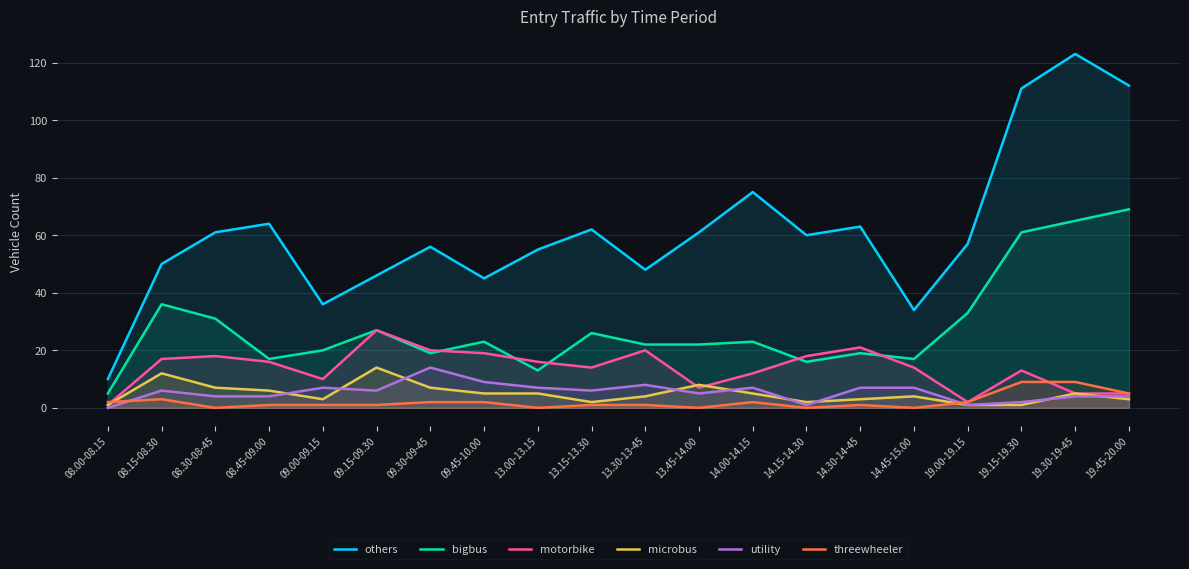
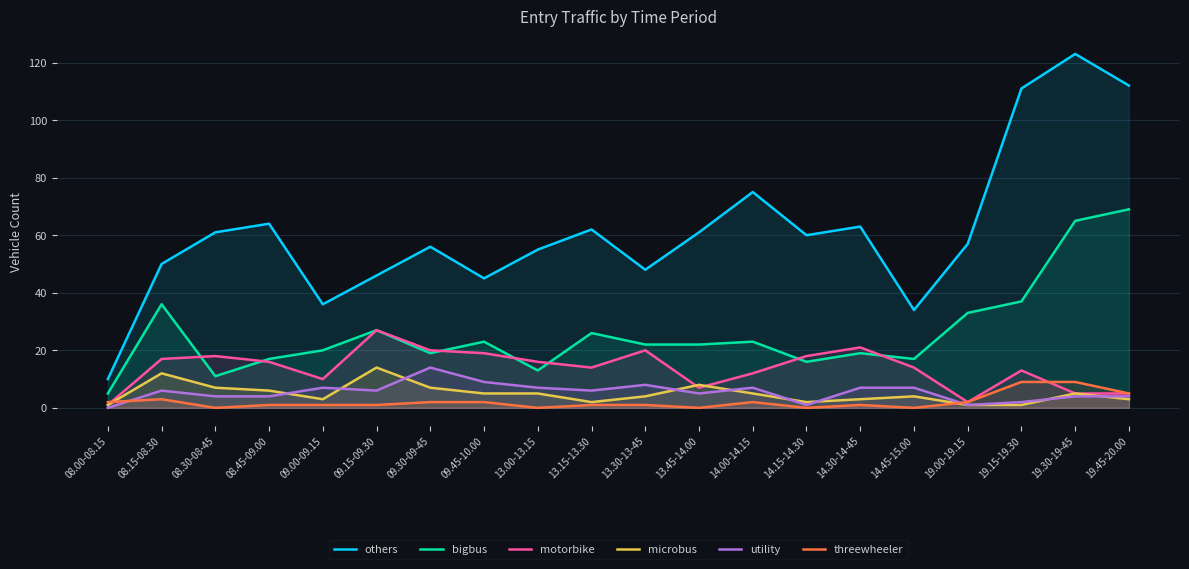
  {
    "others": {
      "08.00-08.15": 10,
      "08.15-08.30": 50,
      "08.30-08-45": 61,
      "08.45-09.00": 64,
      "09.00-09.15": 36,
      "09.15-09.30": 46,
      "09.30-09-45": 56,
      "09.45-10.00": 45,
      "13.00-13.15": 55,
      "13.15-13.30": 62,
      "13.30-13-45": 48,
      "13.45-14.00": 61,
      "14.00-14.15": 75,
      "14.15-14.30": 60,
      "14.30-14-45": 63,
      "14.45-15.00": 34,
      "19.00-19.15": 57,
      "19.15-19.30": 111,
      "19.30-19-45": 123,
      "19.45-20.00": 112
    },
    "bigbus": {
      "08.00-08.15": 5,
      "08.15-08.30": 36,
-     "08.30-08-45": 31,
+     "08.30-08-45": 11,
      "08.45-09.00": 17,
      "09.00-09.15": 20,
      "09.30-09-45": 19,
      "09.45-10.00": 23,
      "13.00-13.15": 13,
      "13.15-13.30": 26,
      "13.30-13-45": 22,
      "13.45-14.00": 22,
      "14.00-14.15": 23,
      "14.15-14.30": 16,
      "14.30-14-45": 19,
      "14.45-15.00": 17,
      "19.00-19.15": 33,
-     "19.15-19.30": 61,
+     "19.15-19.30": 37,
      "19.30-19-45": 65,
      "19.45-20.00": 69
    },
    "motorbike": {
      "08.15-08.30": 17,
      "08.30-08-45": 18,
      "08.45-09.00": 16,
      "09.00-09.15": 10,
      "09.30-09-45": 20,
      "09.45-10.00": 19,
      "13.00-13.15": 16,
      "13.15-13.30": 14,
      "13.30-13-45": 20,
      "13.45-14.00": 7,
      "14.00-14.15": 12,
      "14.15-14.30": 18,
      "14.30-14-45": 21,
      "14.45-15.00": 14,
      "19.15-19.30": 13
    },
    "microbus": {
      "08.15-08.30": 12,
      "08.30-08-45": 7,
      "08.45-09.00": 6,
      "09.00-09.15": 3,
      "09.15-09.30": 14,
      "09.30-09-45": 7,
      "09.45-10.00": 5,
      "13.00-13.15": 5,
      "13.15-13.30": 2,
      "13.30-13-45": 4,
      "13.45-14.00": 8,
      "14.00-14.15": 5,
      "14.15-14.30": 2,
      "14.30-14-45": 3,
      "14.45-15.00": 4,
      "19.15-19.30": 1,
      "19.45-20.00": 3
    },
    "utility": {
      "08.00-08.15": 0,
      "08.15-08.30": 6,
      "08.30-08-45": 4,
      "08.45-09.00": 4,
      "09.00-09.15": 7,
      "09.15-09.30": 6,
      "09.30-09-45": 14,
      "09.45-10.00": 9,
      "13.00-13.15": 7,
      "13.15-13.30": 6,
      "13.30-13-45": 8,
      "13.45-14.00": 5,
      "14.00-14.15": 7,
      "14.15-14.30": 1,
      "14.30-14-45": 7,
      "14.45-15.00": 7,
      "19.15-19.30": 2,
      "19.30-19-45": 4,
      "19.45-20.00": 4
    },
    "threewheeler": {
      "08.00-08.15": 2,
      "08.15-08.30": 3,
      "08.30-08-45": 0,
      "08.45-09.00": 1,
      "09.00-09.15": 1,
      "09.15-09.30": 1,
      "09.30-09-45": 2,
      "09.45-10.00": 2,
      "13.00-13.15": 0,
      "13.15-13.30": 1,
      "13.30-13-45": 1,
      "13.45-14.00": 0,
      "14.00-14.15": 2,
      "14.15-14.30": 0,
      "14.30-14-45": 1,
      "14.45-15.00": 0,
      "19.15-19.30": 9,
      "19.30-19-45": 9
    }
  }
